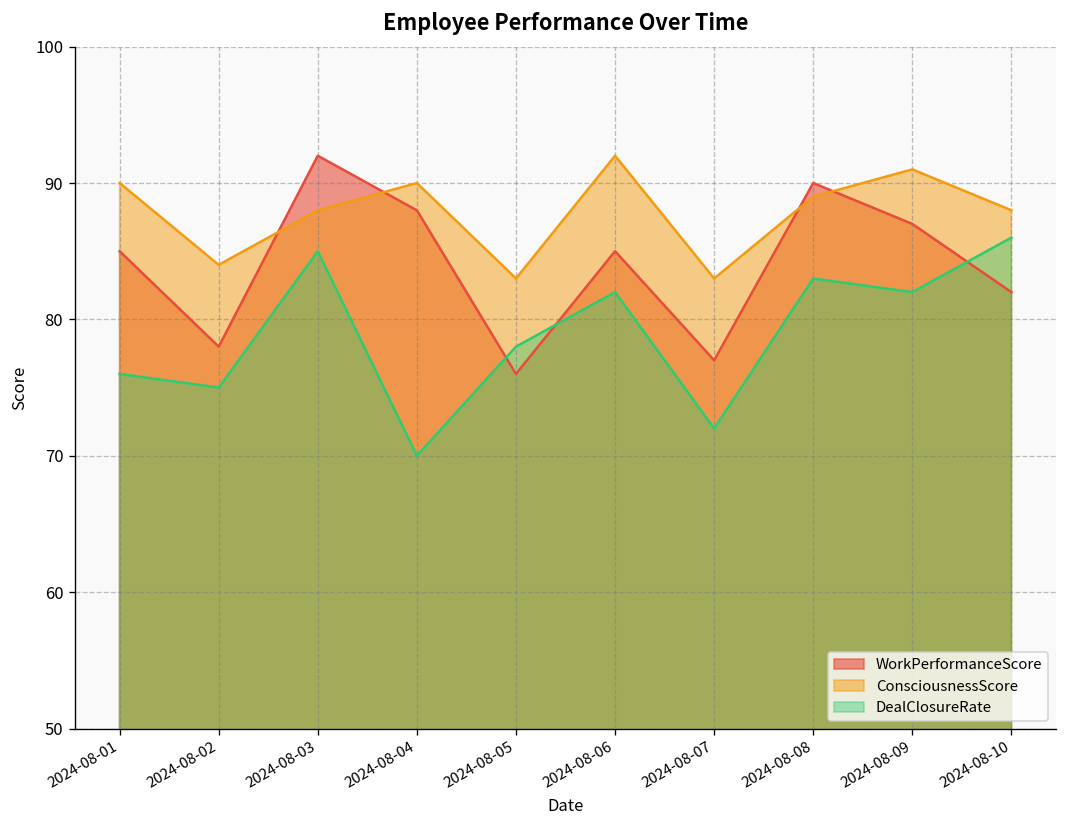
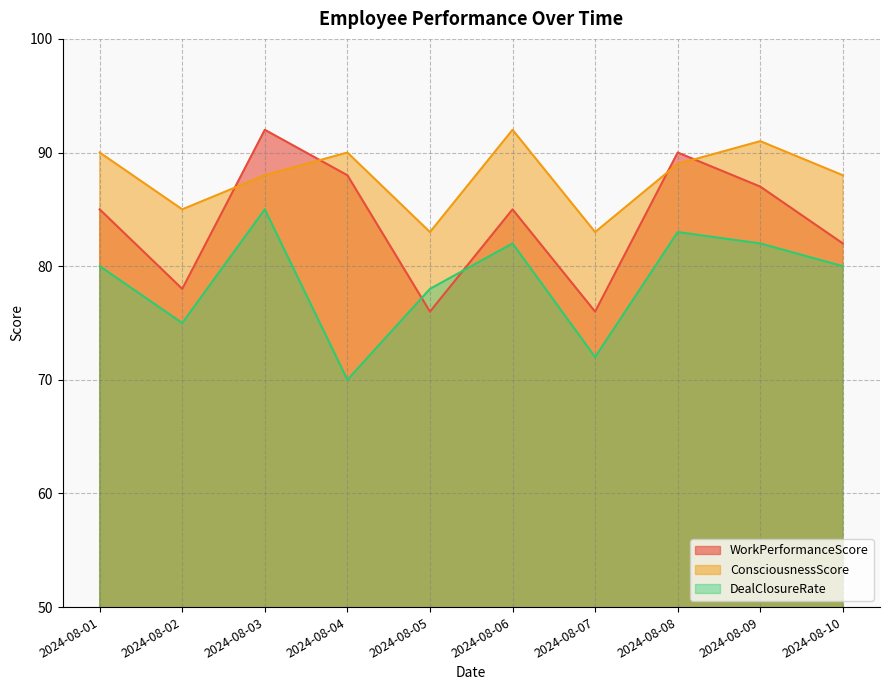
  {
    "WorkPerformanceScore": {
      "2024-08-01": 85,
      "2024-08-02": 78,
      "2024-08-03": 92,
      "2024-08-04": 88,
      "2024-08-05": 76,
      "2024-08-06": 85,
-     "2024-08-07": 77,
+     "2024-08-07": 76,
      "2024-08-08": 90,
      "2024-08-09": 87,
      "2024-08-10": 82
    },
    "ConsciousnessScore": {
      "2024-08-01": 90,
-     "2024-08-02": 84,
+     "2024-08-02": 85,
      "2024-08-03": 88,
      "2024-08-04": 90,
      "2024-08-05": 83,
      "2024-08-06": 92,
      "2024-08-07": 83,
      "2024-08-08": 89,
      "2024-08-09": 91,
      "2024-08-10": 88
    },
    "DealClosureRate": {
-     "2024-08-01": 76,
+     "2024-08-01": 80,
      "2024-08-02": 75,
      "2024-08-03": 85,
      "2024-08-04": 70,
      "2024-08-05": 78,
      "2024-08-06": 82,
      "2024-08-07": 72,
      "2024-08-08": 83,
      "2024-08-09": 82,
-     "2024-08-10": 86
+     "2024-08-10": 80
    }
  }
